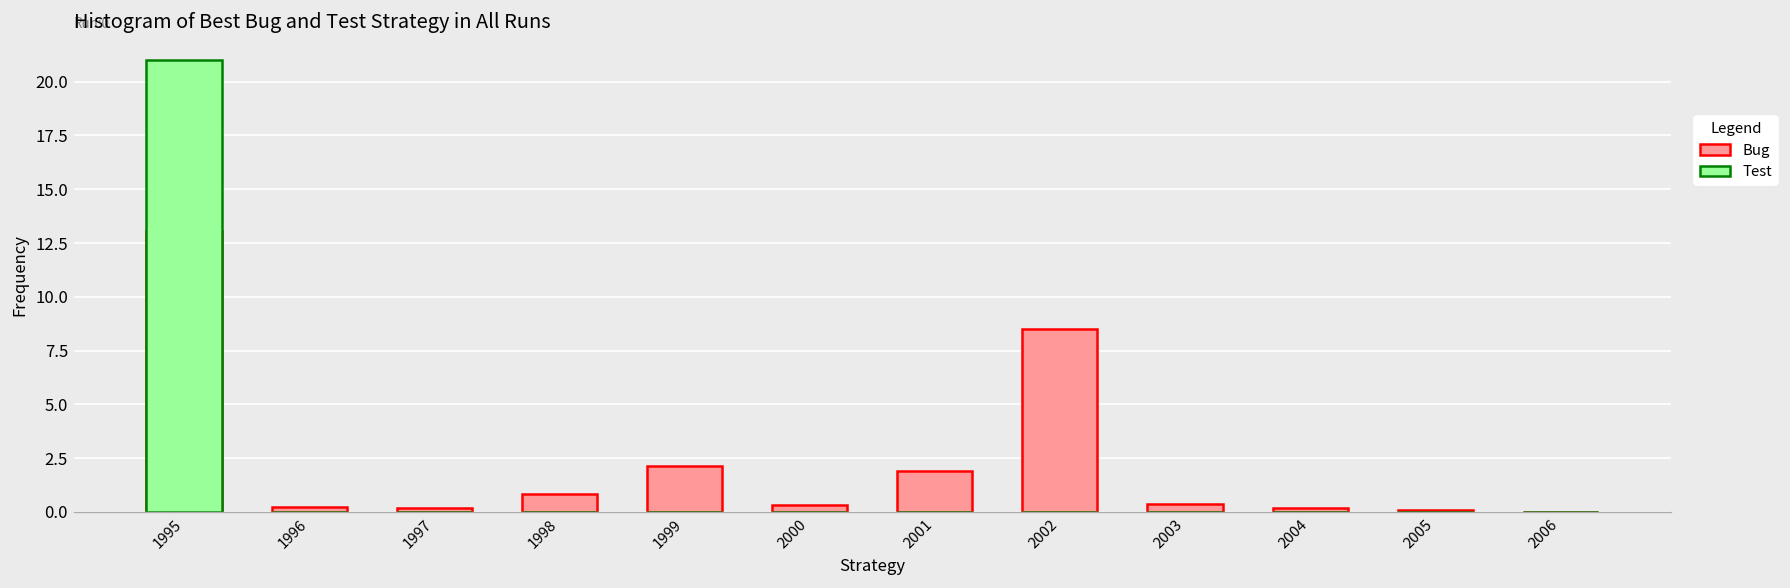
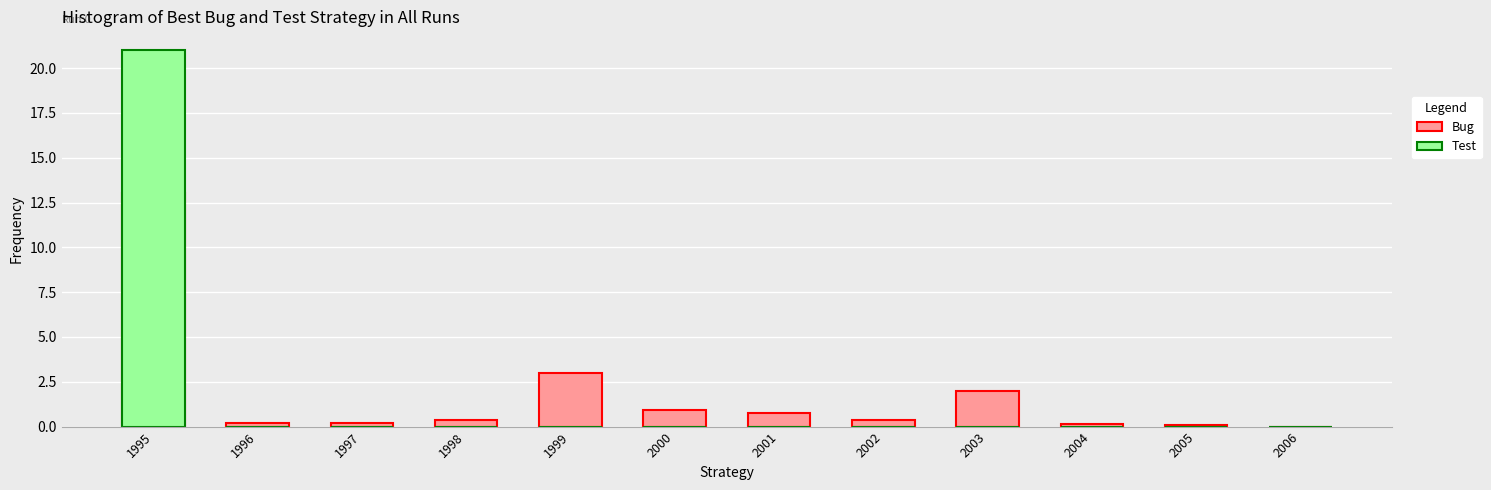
  {
    "Bug": {
      "1996": 0.2,
      "1997": 0.2,
-     "1998": 0.8,
-     "1999": 2.1,
-     "2000": 0.3,
-     "2001": 1.9,
-     "2002": 8.5,
-     "2003": 0.4,
+     "1998": 0.4,
+     "1999": 3.0,
+     "2000": 0.9,
+     "2001": 0.7,
+     "2002": 0.3,
+     "2003": 2.0,
      "2004": 0.2,
      "2006": 0.0
    },
    "Test": {
      "1995": 21.0,
      "1996": 0.0,
      "1997": 0.0,
      "1998": 0.0,
      "1999": 0.0,
      "2000": 0.0,
      "2001": 0.0,
      "2002": 0.0,
      "2003": 0.0,
      "2004": 0.0,
      "2005": 0.0,
      "2006": 0.0
    }
  }
